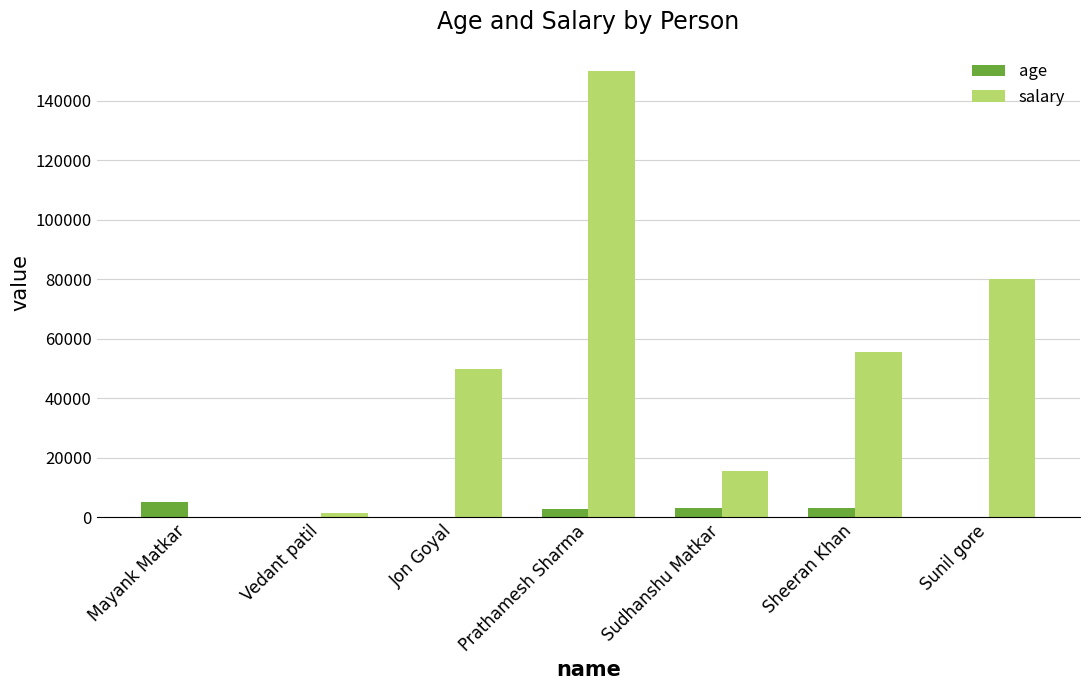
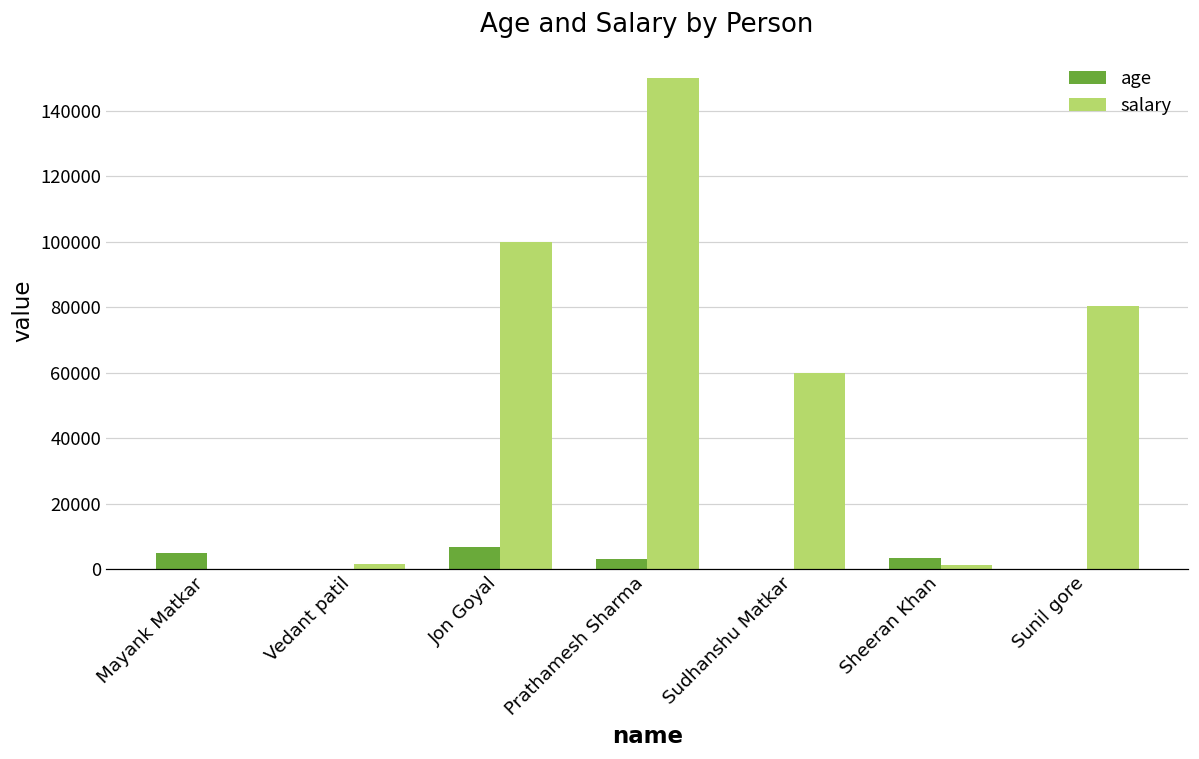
  {
    "age": {
      "Mayank Matkar": 5000,
-     "Jon Goyal": 0,
+     "Jon Goyal": 7000,
      "Prathamesh Sharma": 3000,
-     "Sudhanshu Matkar": 3000,
+     "Sudhanshu Matkar": 0,
      "Sheeran Khan": 3000
    },
    "salary": {
      "Mayank Matkar": 0,
      "Vedant patil": 2000,
-     "Jon Goyal": 50000,
+     "Jon Goyal": 100000,
      "Prathamesh Sharma": 150000,
-     "Sudhanshu Matkar": 15000,
-     "Sheeran Khan": 55000,
+     "Sudhanshu Matkar": 60000,
+     "Sheeran Khan": 1000,
      "Sunil gore": 80000
    }
  }
